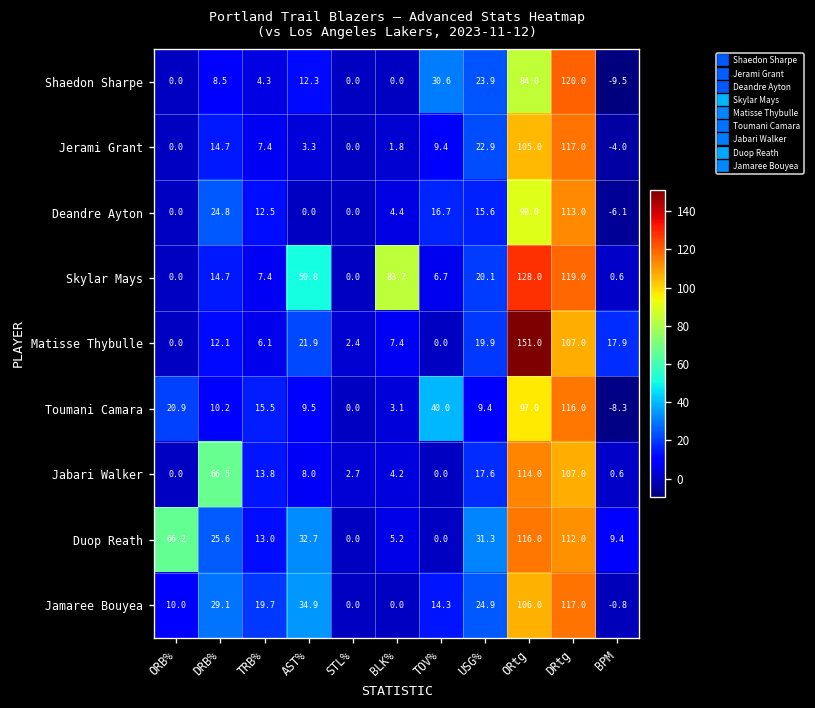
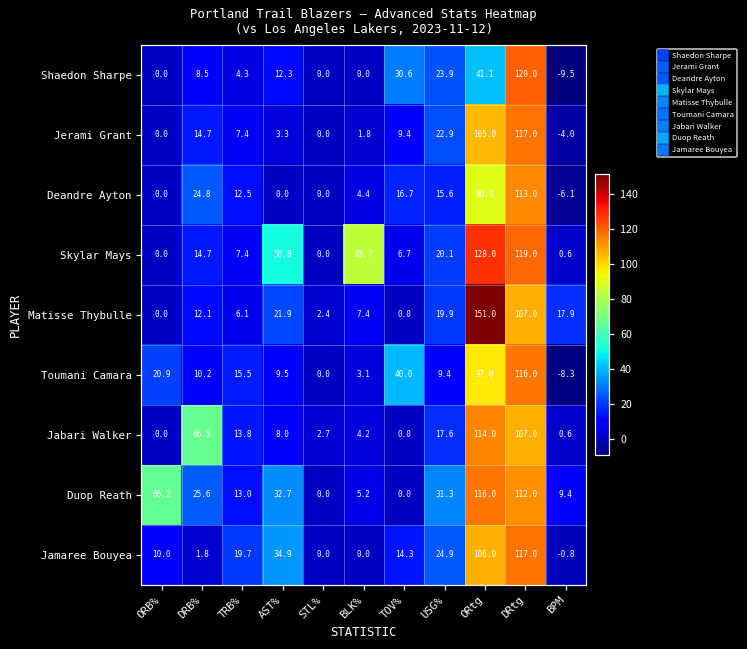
  {
    "Shaedon Sharpe": {
      "ORB%": 0.0,
      "DRB%": 8.5,
      "TRB%": 4.3,
      "AST%": 12.3,
      "STL%": 0.0,
      "BLK%": 0.0,
      "TOV%": 30.6,
      "USG%": 23.9,
-     "ORtg": 84.0,
+     "ORtg": 41.1,
      "DRtg": 120.0,
      "BPM": -9.5
    },
    "Jerami Grant": {
      "ORB%": 0.0,
      "DRB%": 14.7,
      "TRB%": 7.4,
      "AST%": 3.3,
      "STL%": 0.0,
      "BLK%": 1.8,
      "TOV%": 9.4,
      "USG%": 22.9,
      "ORtg": 105.0,
      "DRtg": 117.0,
      "BPM": -4.0
    },
    "Deandre Ayton": {
      "ORB%": 0.0,
      "DRB%": 24.8,
      "TRB%": 12.5,
      "AST%": 0.0,
      "STL%": 0.0,
      "BLK%": 4.4,
      "TOV%": 16.7,
      "USG%": 15.6,
      "ORtg": 90.0,
      "DRtg": 113.0,
      "BPM": -6.1
    },
    "Skylar Mays": {
      "ORB%": 0.0,
      "DRB%": 14.7,
      "TRB%": 7.4,
      "AST%": 50.8,
      "STL%": 0.0,
      "BLK%": 83.7,
      "TOV%": 6.7,
      "USG%": 20.1,
      "ORtg": 128.0,
      "DRtg": 119.0,
      "BPM": 0.6
    },
    "Matisse Thybulle": {
      "ORB%": 0.0,
      "DRB%": 12.1,
      "TRB%": 6.1,
      "AST%": 21.9,
      "STL%": 2.4,
      "BLK%": 7.4,
      "TOV%": 0.0,
      "USG%": 19.9,
      "ORtg": 151.0,
      "DRtg": 107.0,
      "BPM": 17.9
    },
    "Toumani Camara": {
      "ORB%": 20.9,
      "DRB%": 10.2,
      "TRB%": 15.5,
      "AST%": 9.5,
      "STL%": 0.0,
      "BLK%": 3.1,
      "TOV%": 40.0,
      "USG%": 9.4,
      "ORtg": 97.0,
      "DRtg": 116.0,
      "BPM": -8.3
    },
    "Jabari Walker": {
      "ORB%": 0.0,
      "DRB%": 66.5,
      "TRB%": 13.8,
      "AST%": 8.0,
      "STL%": 2.7,
      "BLK%": 4.2,
      "TOV%": 0.0,
      "USG%": 17.6,
      "ORtg": 114.0,
      "DRtg": 107.0,
      "BPM": 0.6
    },
    "Duop Reath": {
      "ORB%": 66.2,
      "DRB%": 25.6,
      "TRB%": 13.0,
      "AST%": 32.7,
      "STL%": 0.0,
      "BLK%": 5.2,
      "TOV%": 0.0,
      "USG%": 31.3,
      "ORtg": 116.0,
      "DRtg": 112.0,
      "BPM": 9.4
    },
    "Jamaree Bouyea": {
      "ORB%": 10.0,
-     "DRB%": 29.1,
+     "DRB%": 1.8,
      "TRB%": 19.7,
      "AST%": 34.9,
      "STL%": 0.0,
      "BLK%": 0.0,
      "TOV%": 14.3,
      "USG%": 24.9,
      "ORtg": 106.0,
      "DRtg": 117.0,
      "BPM": -0.8
    }
  }
